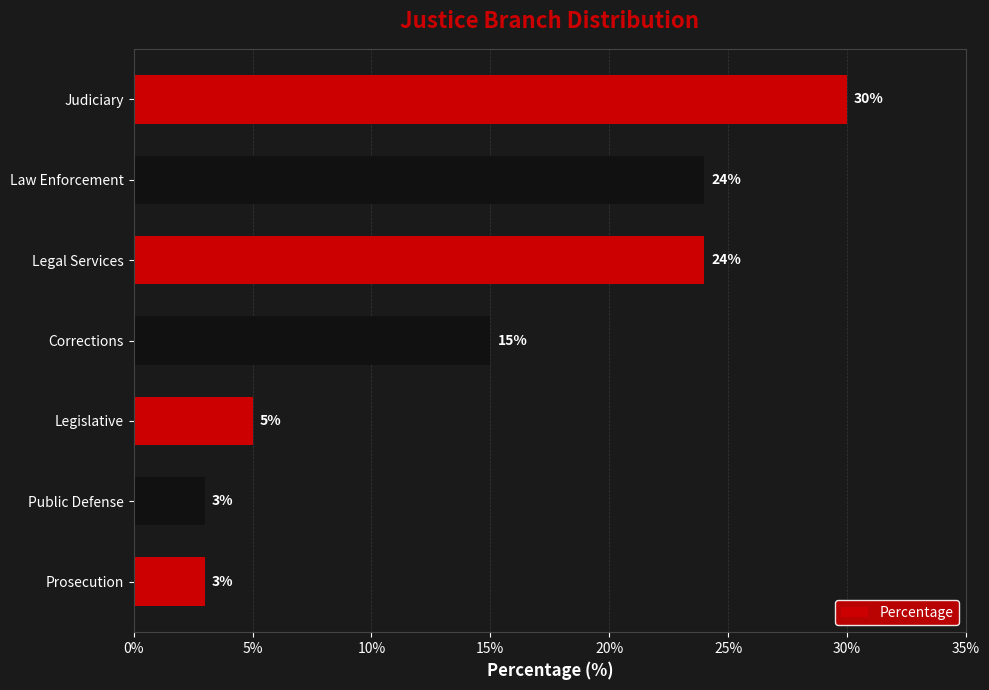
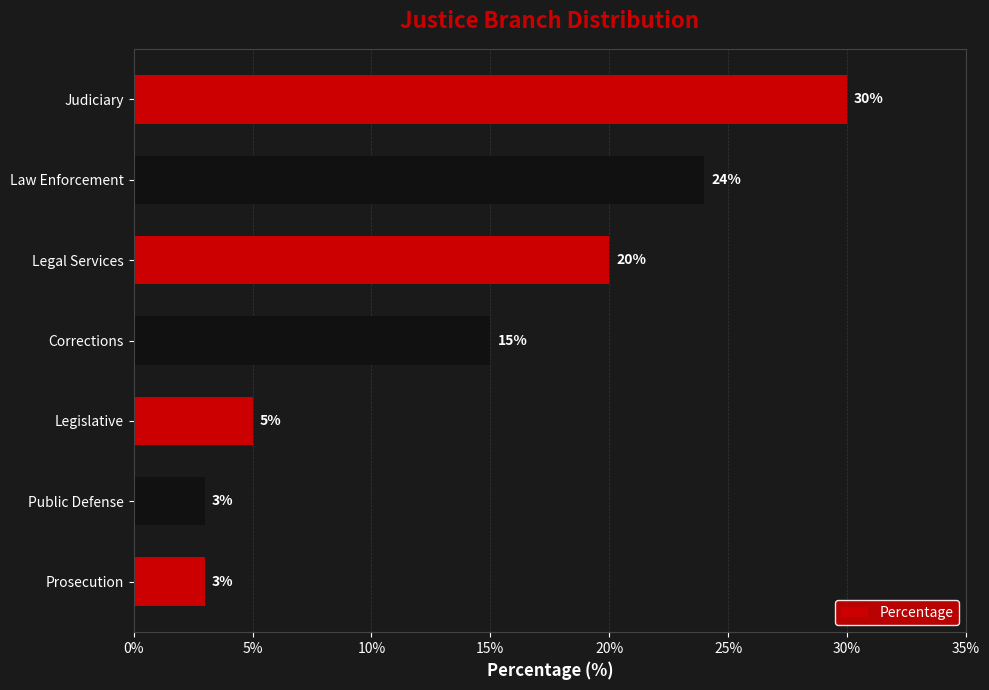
  {
    "Judiciary": "30%",
    "Law Enforcement": "24%",
-   "Legal Services": "24%",
+   "Legal Services": "20%",
    "Corrections": "15%",
    "Legislative": "5%",
    "Public Defense": "3%",
    "Prosecution": "3%"
  }
